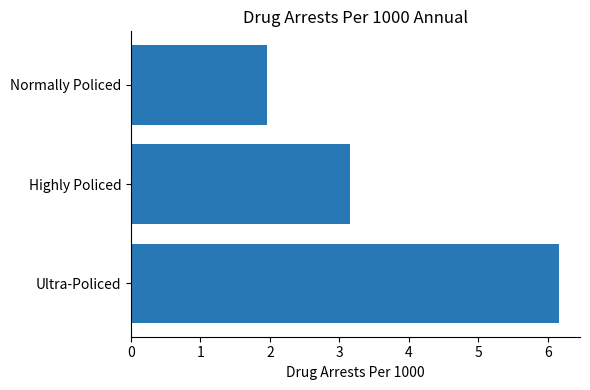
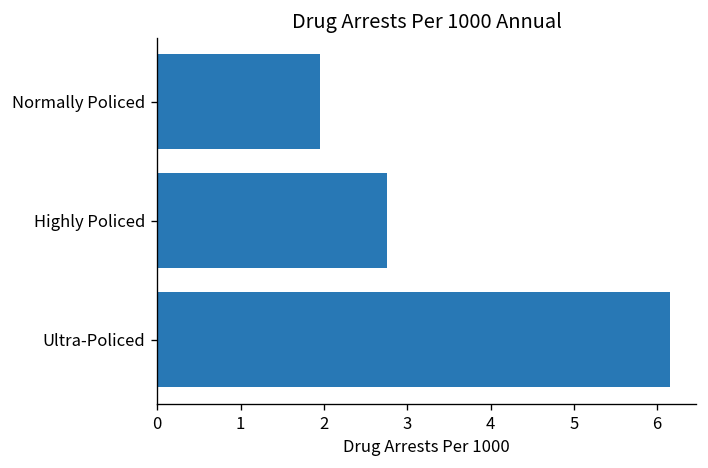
  {
    "Normally Policed": 2.0,
-   "Highly Policed": 3.1,
+   "Highly Policed": 2.8,
    "Ultra-Policed": 6.2
  }
